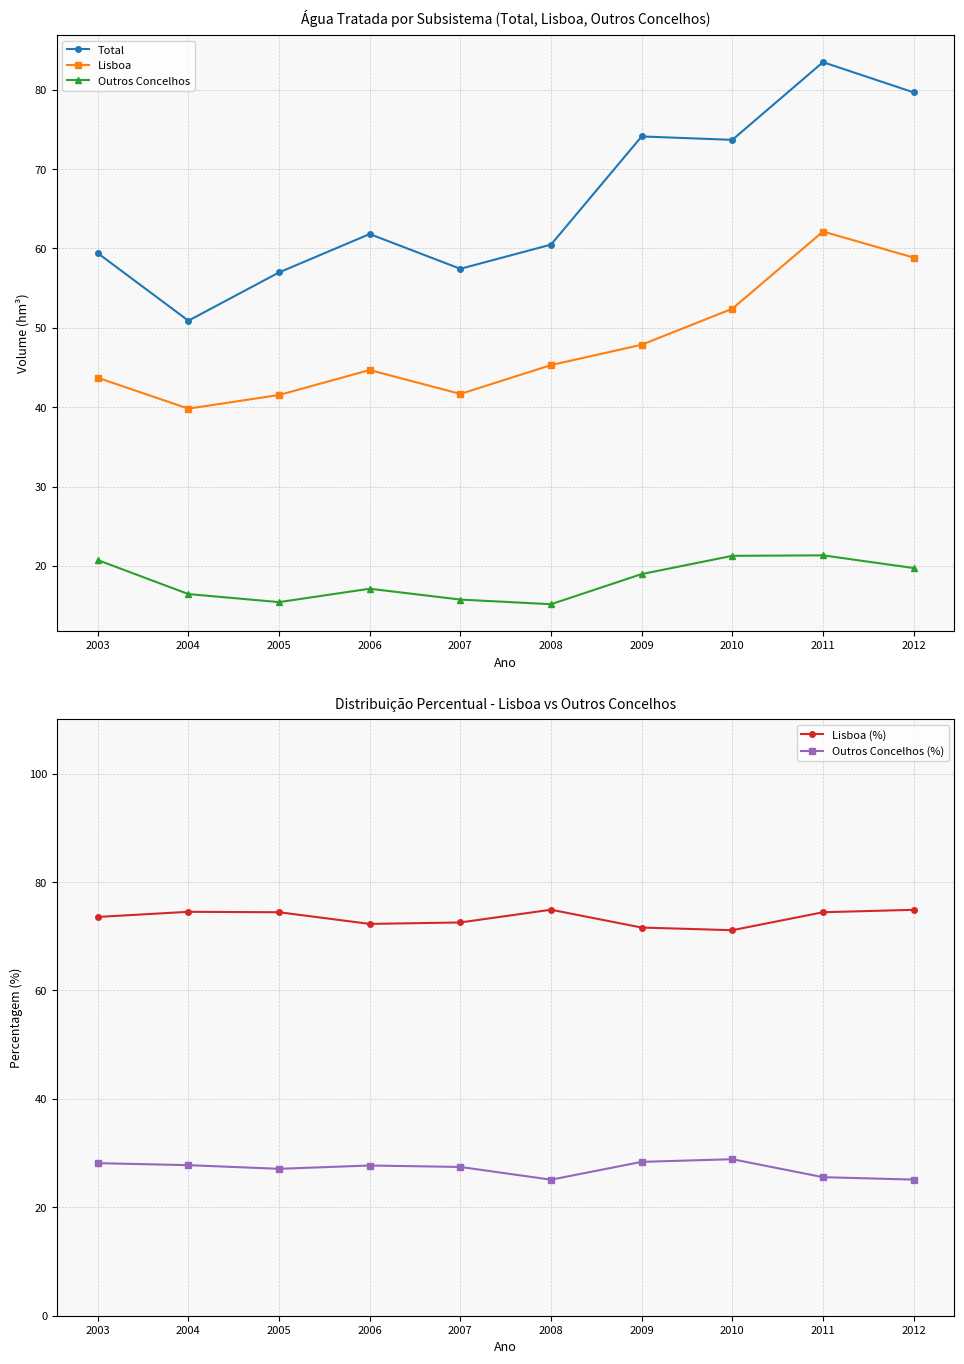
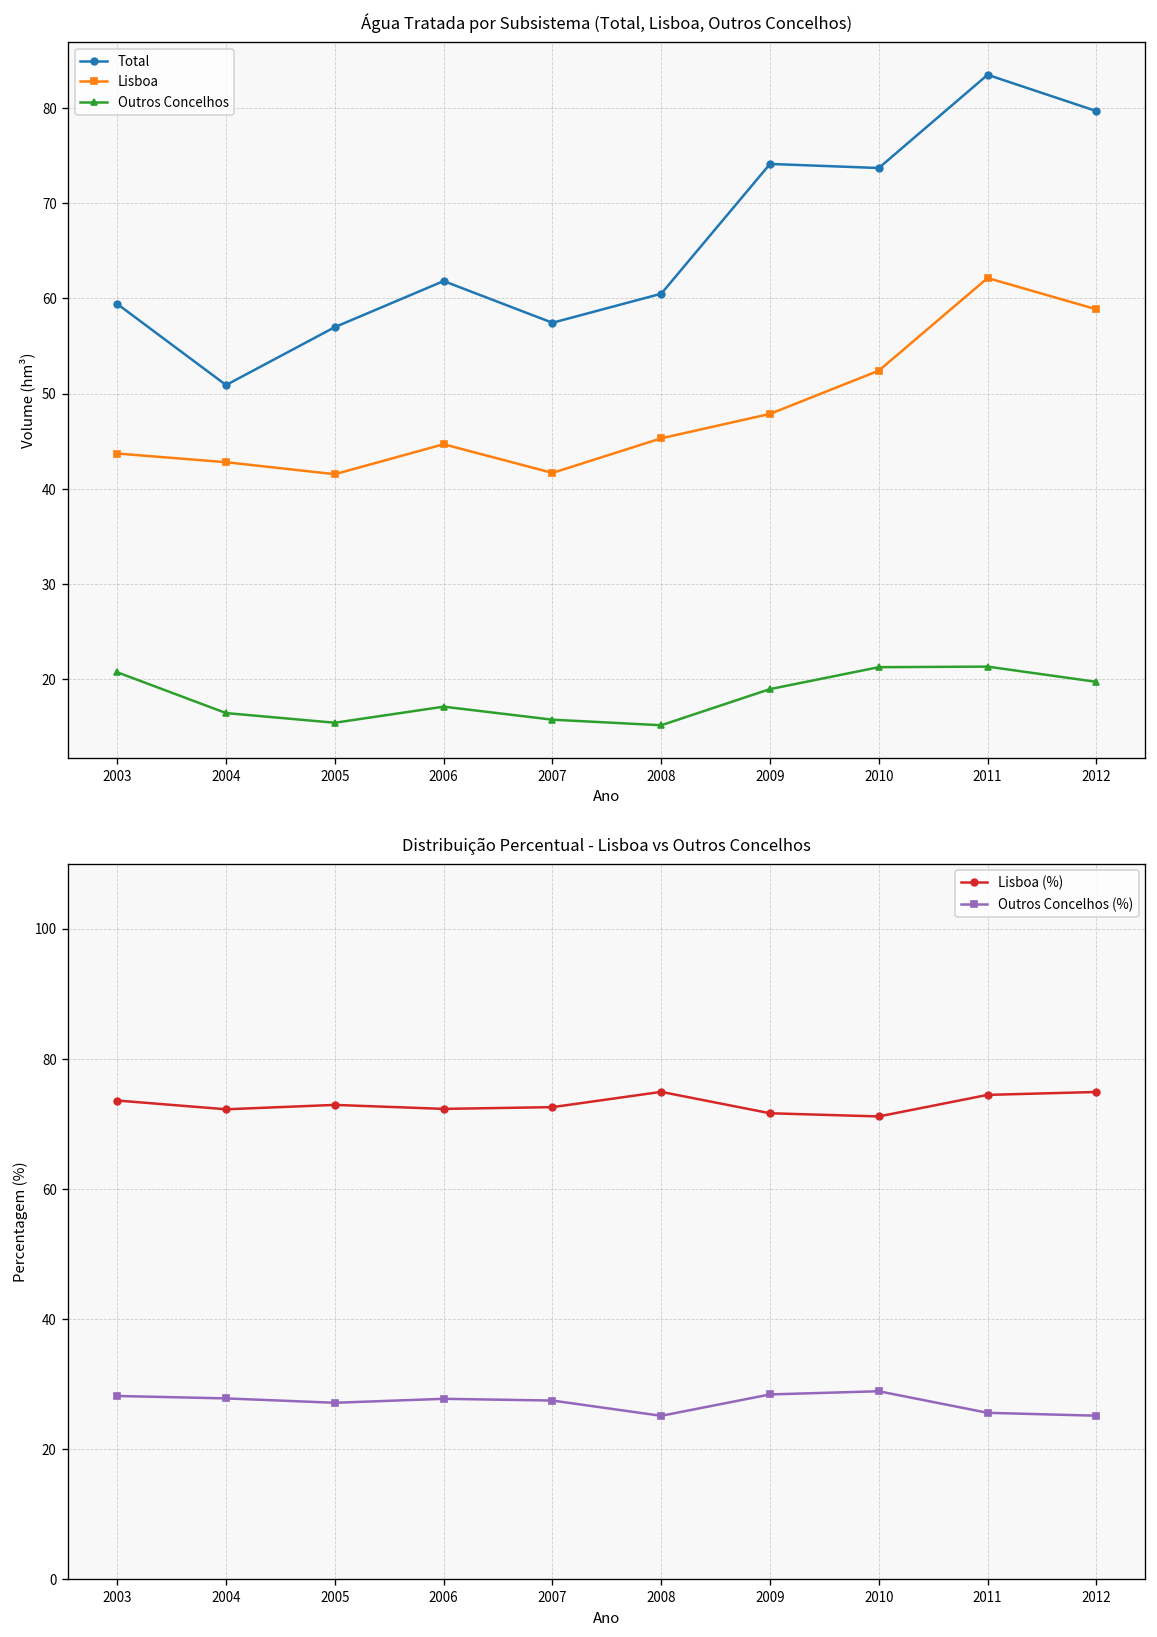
  {
    "Água Tratada por Subsistema (Total, Lisboa, Outros Concelhos)": {
      "Total": {
        "2003": 59,
        "2004": 51,
        "2005": 57,
        "2006": 62,
        "2007": 57,
        "2008": 60,
        "2009": 74,
        "2010": 74,
        "2011": 83,
        "2012": 80
      },
      "Lisboa": {
        "2003": 44,
-       "2004": 40,
+       "2004": 43,
        "2005": 42,
        "2006": 45,
        "2007": 42,
        "2008": 45,
        "2009": 48,
        "2010": 52,
        "2011": 62,
        "2012": 59
      },
      "Outros Concelhos": {
        "2003": 21,
        "2004": 16,
        "2005": 15,
        "2006": 17,
        "2007": 16,
        "2008": 15,
        "2009": 19,
        "2010": 21,
        "2011": 21,
        "2012": 20
      }
    },
    "Distribuição Percentual - Lisboa vs Outros Concelhos": {
      "Lisboa (%)": {
        "2003": 74,
-       "2004": 75,
-       "2005": 74,
+       "2004": 72,
+       "2005": 73,
        "2006": 72,
        "2007": 73,
        "2008": 75,
        "2009": 72,
        "2010": 71,
        "2011": 74,
        "2012": 75
      },
      "Outros Concelhos (%)": {
        "2003": 28,
        "2004": 28,
        "2005": 27,
        "2006": 28,
        "2007": 27,
        "2008": 25,
        "2009": 28,
        "2010": 29,
        "2011": 26,
        "2012": 25
      }
    }
  }
